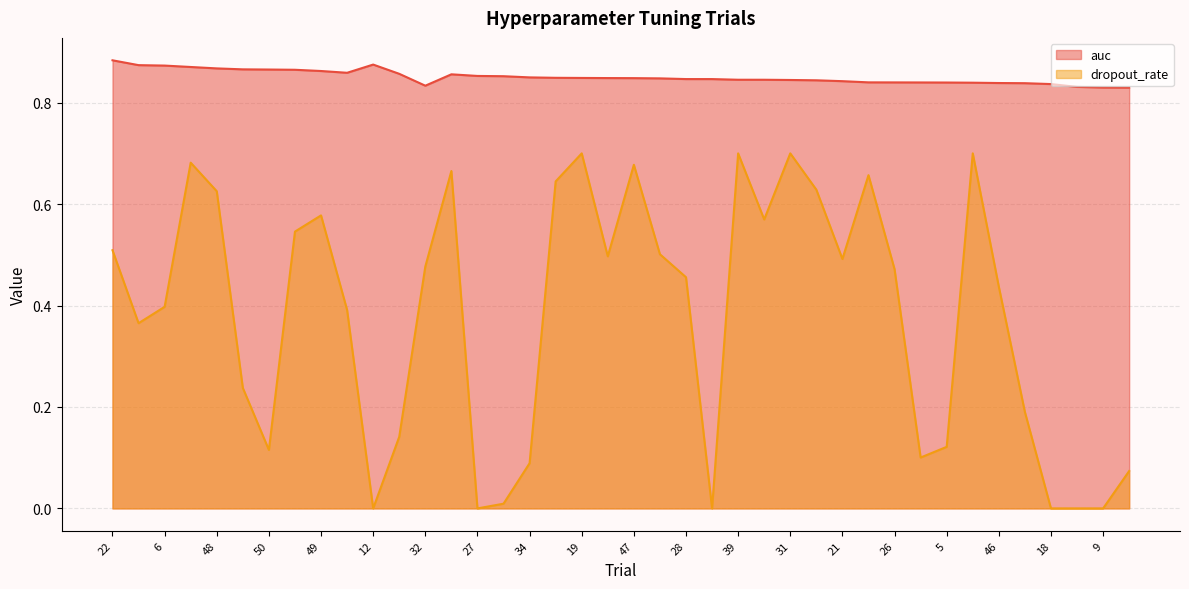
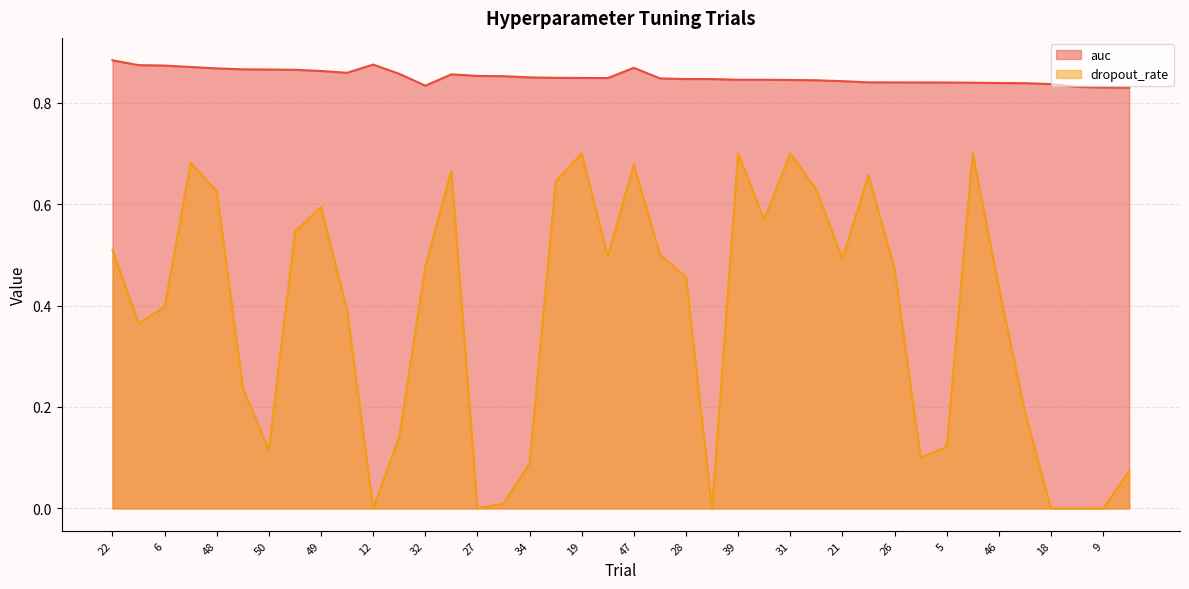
  {
    "auc": {
      "22": 0.88,
      "6": 0.87,
      "48": 0.87,
      "50": 0.87,
      "49": 0.86,
      "12": 0.88,
      "32": 0.83,
      "34": 0.85,
-     "47": 0.85,
+     "47": 0.87,
      "28": 0.85,
      "26": 0.84,
      "46": 0.84
    },
    "dropout_rate": {
      "22": 0.51,
      "6": 0.40,
      "48": 0.63,
      "50": 0.12,
-     "49": 0.58,
+     "49": 0.59,
      "12": 0.00,
      "32": 0.48,
      "34": 0.09,
      "47": 0.68,
      "28": 0.46,
      "26": 0.47,
      "46": 0.44,
      "18": 0.00
    }
  }
